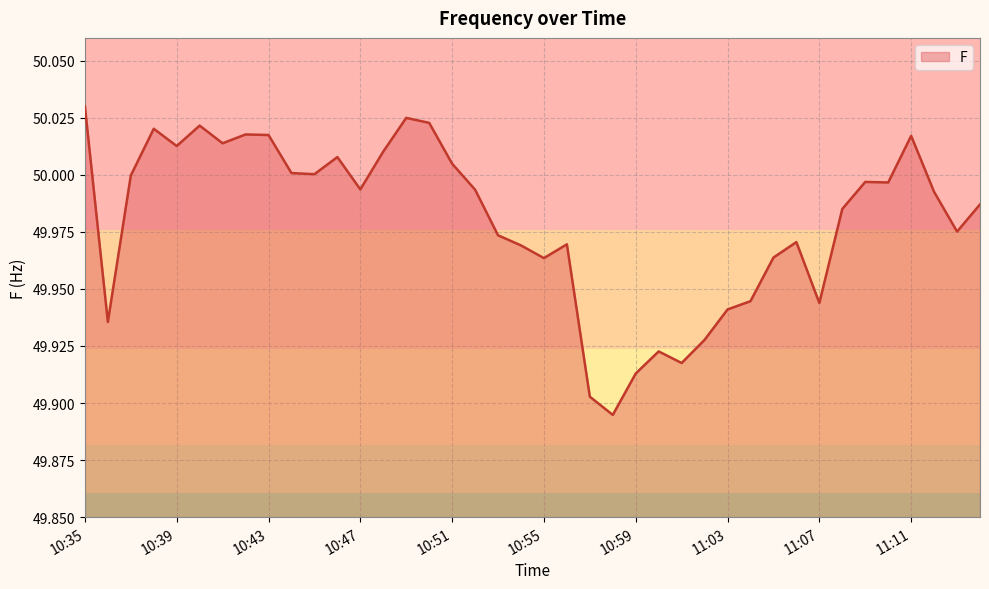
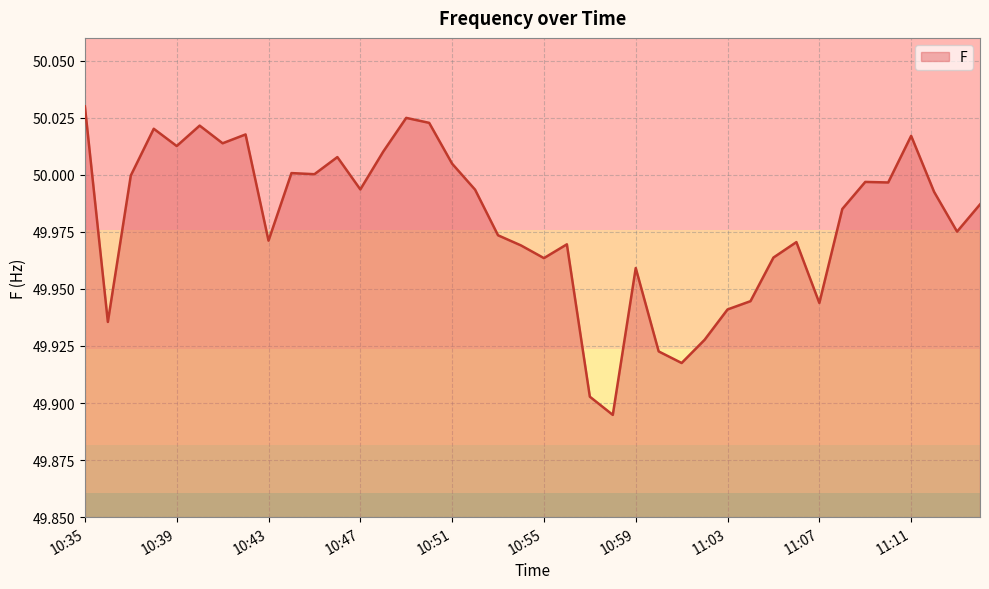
  {
    "10:35": 50.030,
    "10:39": 50.013,
-   "10:43": 50.017,
+   "10:43": 49.971,
    "10:47": 49.994,
    "10:51": 50.005,
    "10:55": 49.964,
-   "10:59": 49.913,
+   "10:59": 49.959,
    "11:03": 49.941,
    "11:07": 49.944,
    "11:11": 50.017
  }
